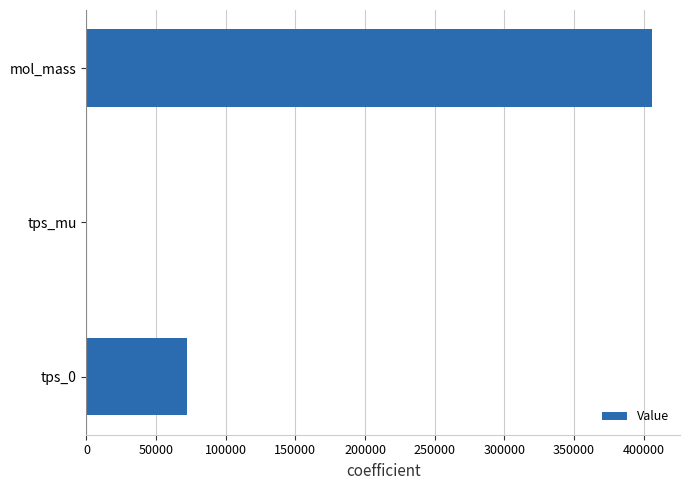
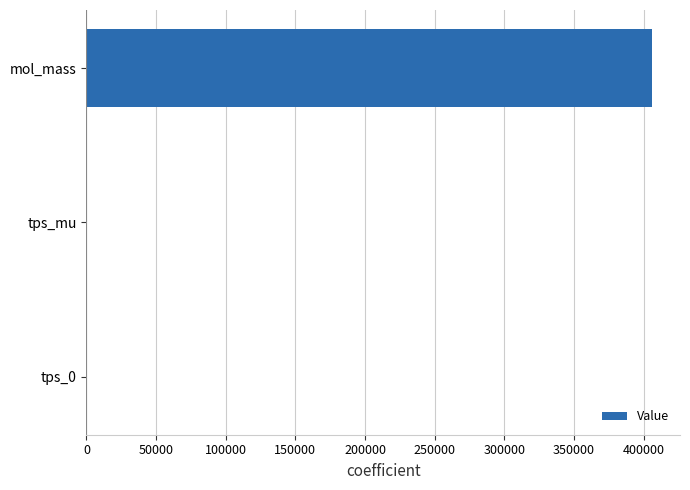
  {
    "mol_mass": 406000,
-   "tps_0": 72000
+   "tps_0": 0
  }
